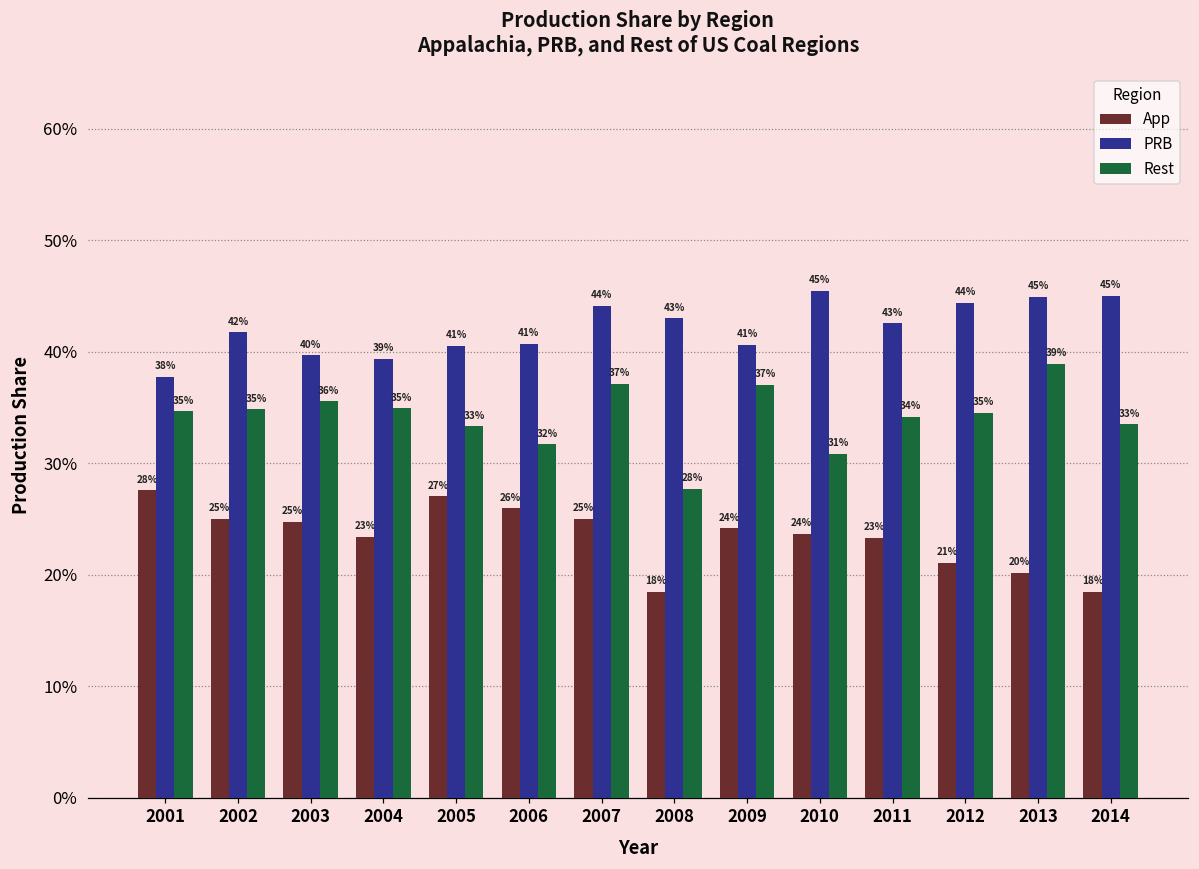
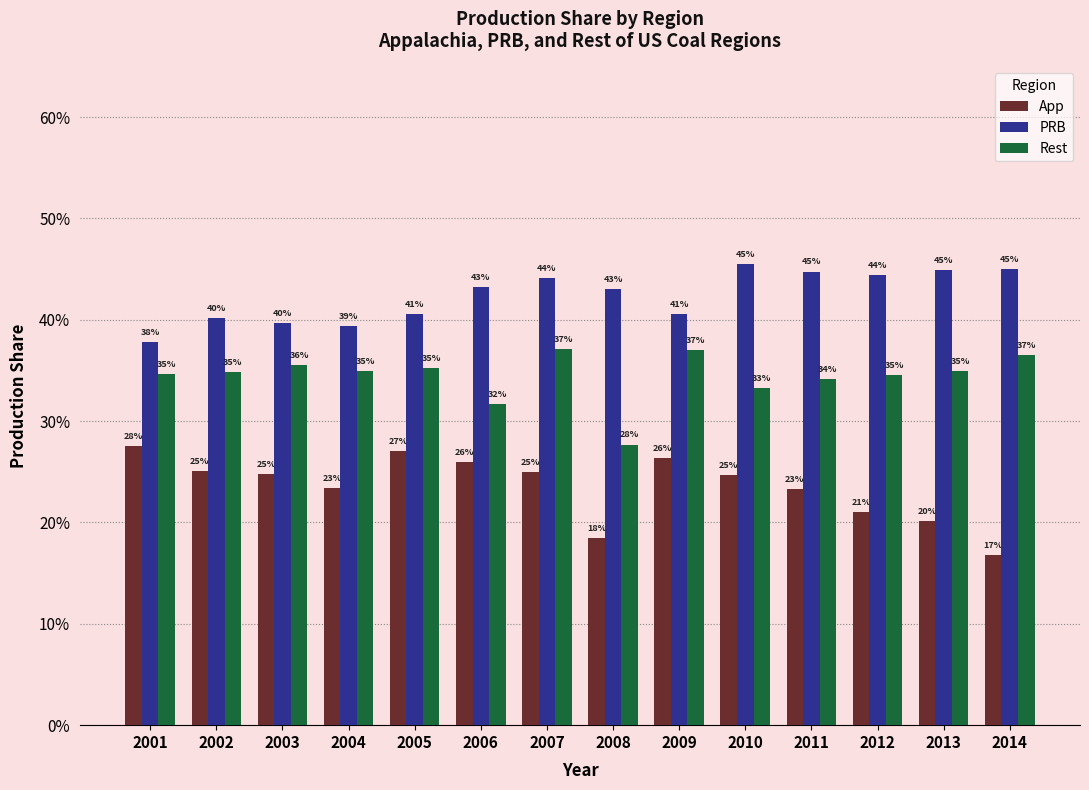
  {
    "App": {
      "2001": "28%",
      "2002": "25%",
      "2003": "25%",
      "2004": "23%",
      "2005": "27%",
      "2006": "26%",
      "2007": "25%",
      "2008": "18%",
-     "2009": "24%",
-     "2010": "24%",
+     "2009": "26%",
+     "2010": "25%",
      "2011": "23%",
      "2012": "21%",
      "2013": "20%",
-     "2014": "18%"
+     "2014": "17%"
    },
    "PRB": {
      "2001": "38%",
-     "2002": "42%",
+     "2002": "40%",
      "2003": "40%",
      "2004": "39%",
      "2005": "41%",
-     "2006": "41%",
+     "2006": "43%",
      "2007": "44%",
      "2008": "43%",
      "2009": "41%",
      "2010": "45%",
-     "2011": "43%",
+     "2011": "45%",
      "2012": "44%",
      "2013": "45%",
      "2014": "45%"
    },
    "Rest": {
      "2001": "35%",
      "2002": "35%",
      "2003": "36%",
      "2004": "35%",
-     "2005": "33%",
+     "2005": "35%",
      "2006": "32%",
      "2007": "37%",
      "2008": "28%",
      "2009": "37%",
-     "2010": "31%",
+     "2010": "33%",
      "2011": "34%",
      "2012": "35%",
-     "2013": "39%",
-     "2014": "33%"
+     "2013": "35%",
+     "2014": "37%"
    }
  }
